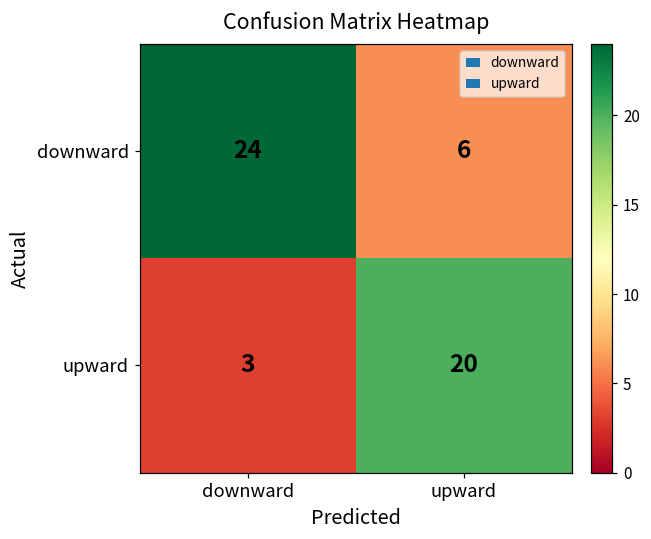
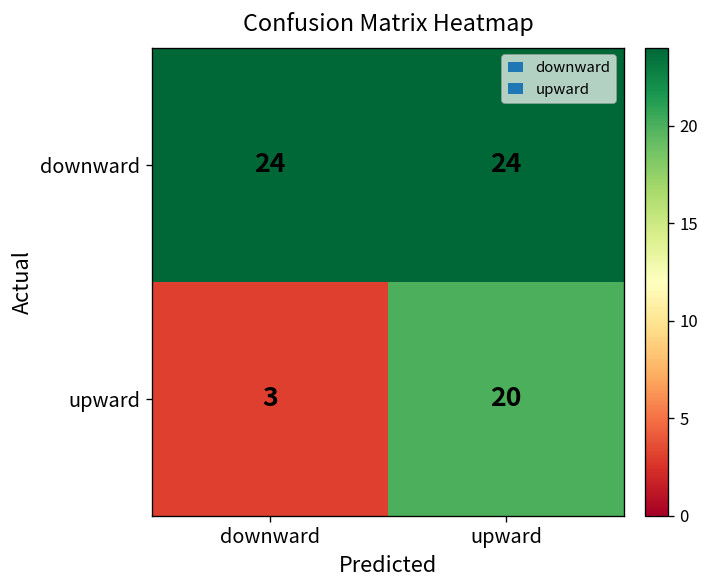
  {
    "downward": {
      "downward": 24,
-     "upward": 6
+     "upward": 24
    },
    "upward": {
      "downward": 3,
      "upward": 20
    }
  }
